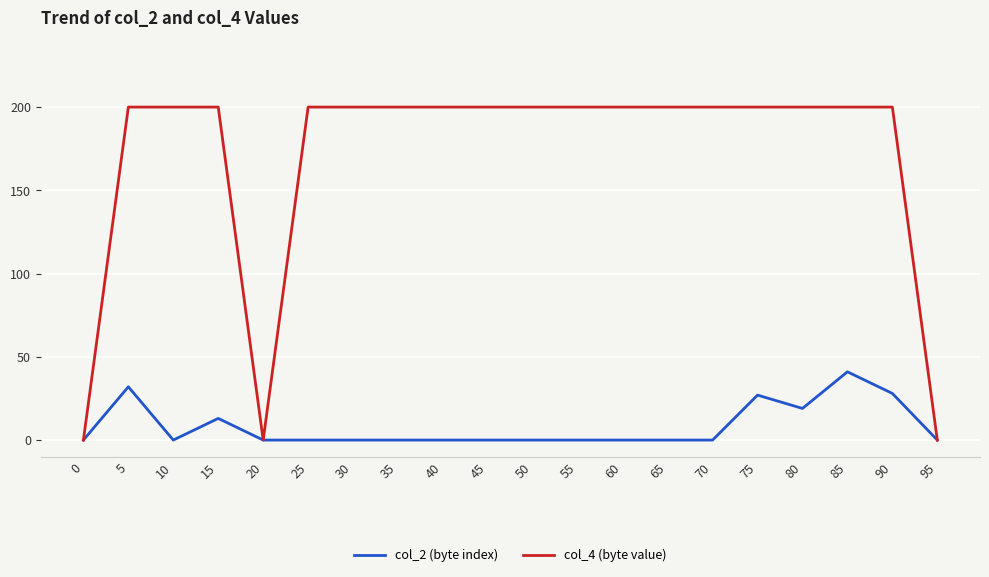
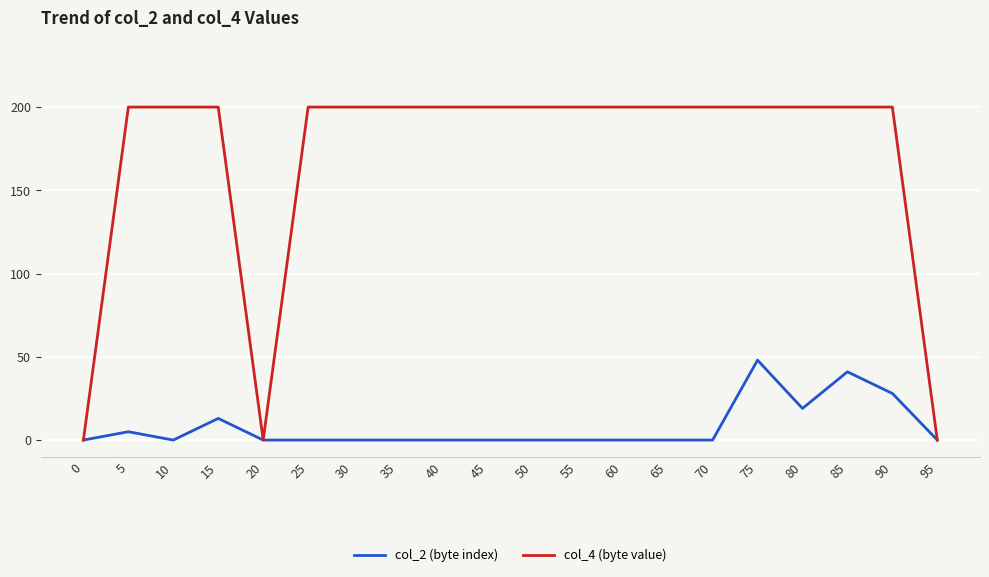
  {
    "col_2 (byte index)": {
-     "5": 32,
+     "5": 5,
      "10": 0,
      "15": 13,
      "25": 0,
      "30": 0,
      "35": 0,
      "40": 0,
      "45": 0,
      "50": 0,
      "55": 0,
      "60": 0,
      "65": 0,
      "70": 0,
-     "75": 27,
+     "75": 48,
      "80": 19,
      "85": 41,
      "90": 28
    },
    "col_4 (byte value)": {
      "5": 200,
      "10": 200,
      "15": 200,
      "25": 200,
      "30": 200,
      "35": 200,
      "40": 200,
      "45": 200,
      "50": 200,
      "55": 200,
      "60": 200,
      "65": 200,
      "70": 200,
      "75": 200,
      "80": 200,
      "85": 200,
      "90": 200
    }
  }
